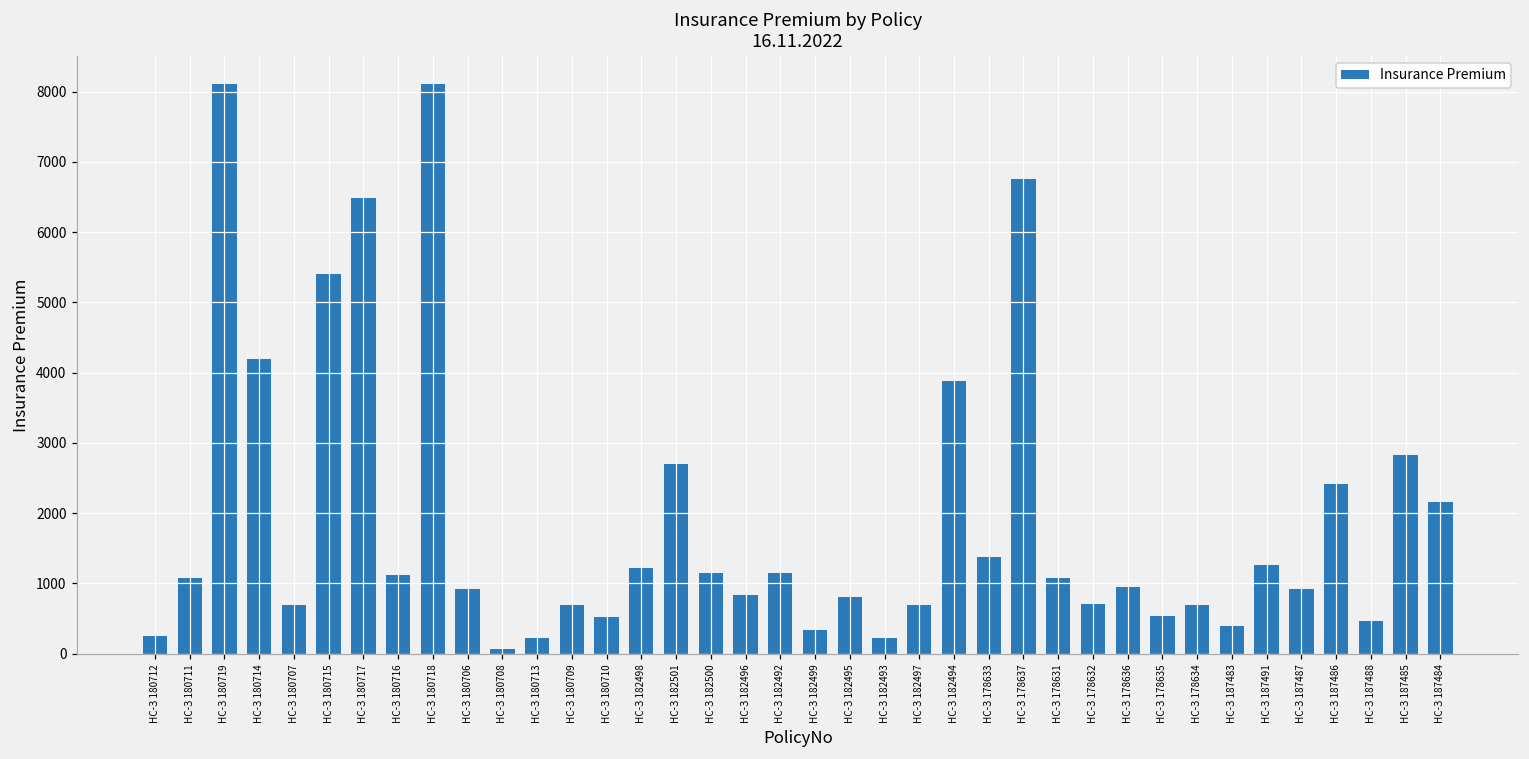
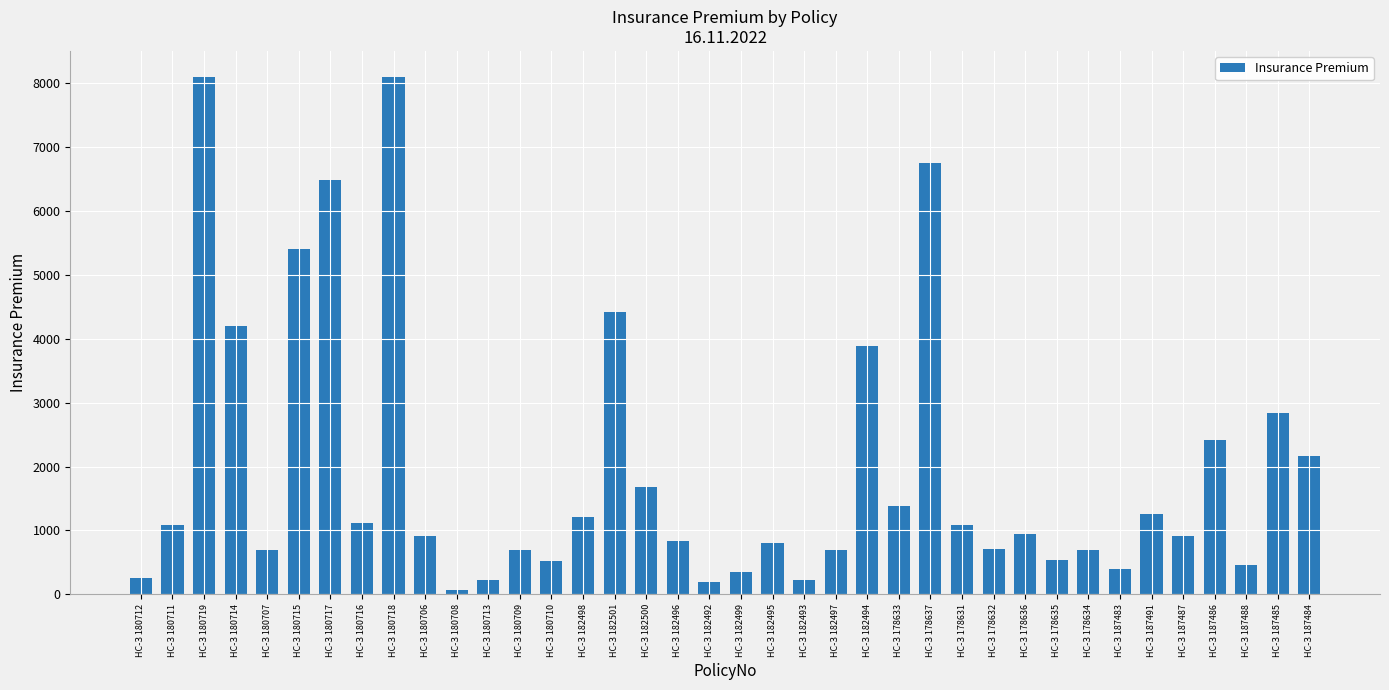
  {
    "НС-З 180712": 300,
    "НС-З 180711": 1100,
    "НС-З 180719": 8100,
    "НС-З 180714": 4200,
    "НС-З 180707": 700,
    "НС-З 180715": 5400,
    "НС-З 180717": 6500,
    "НС-З 180716": 1100,
    "НС-З 180718": 8100,
    "НС-З 180706": 900,
    "НС-З 180708": 100,
    "НС-З 180713": 200,
    "НС-З 180709": 700,
    "НС-З 180710": 500,
    "НС-З 182498": 1200,
-   "НС-З 182501": 2700,
-   "НС-З 182500": 1200,
+   "НС-З 182501": 4400,
+   "НС-З 182500": 1700,
    "НС-З 182496": 800,
-   "НС-З 182492": 1200,
+   "НС-З 182492": 200,
    "НС-З 182499": 300,
    "НС-З 182495": 800,
    "НС-З 182493": 200,
    "НС-З 182497": 700,
    "НС-З 182494": 3900,
    "НС-З 178633": 1400,
    "НС-З 178637": 6800,
    "НС-З 178631": 1100,
    "НС-З 178632": 700,
    "НС-З 178636": 900,
    "НС-З 178635": 500,
    "НС-З 178634": 700,
    "НС-З 187483": 400,
    "НС-З 187491": 1300,
    "НС-З 187487": 900,
    "НС-З 187486": 2400,
    "НС-З 187488": 500,
    "НС-З 187485": 2800,
    "НС-З 187484": 2200
  }
